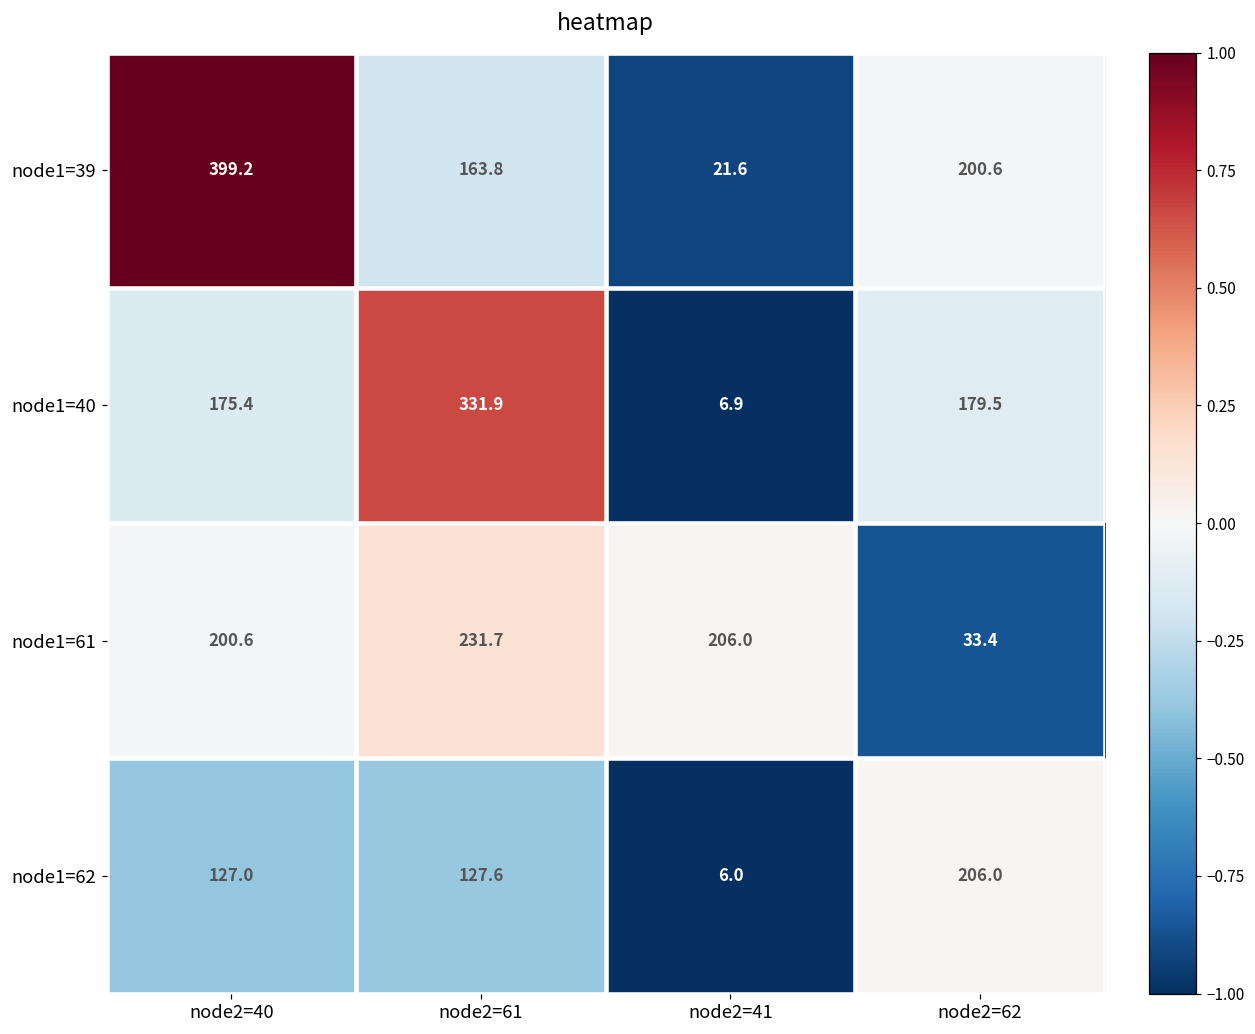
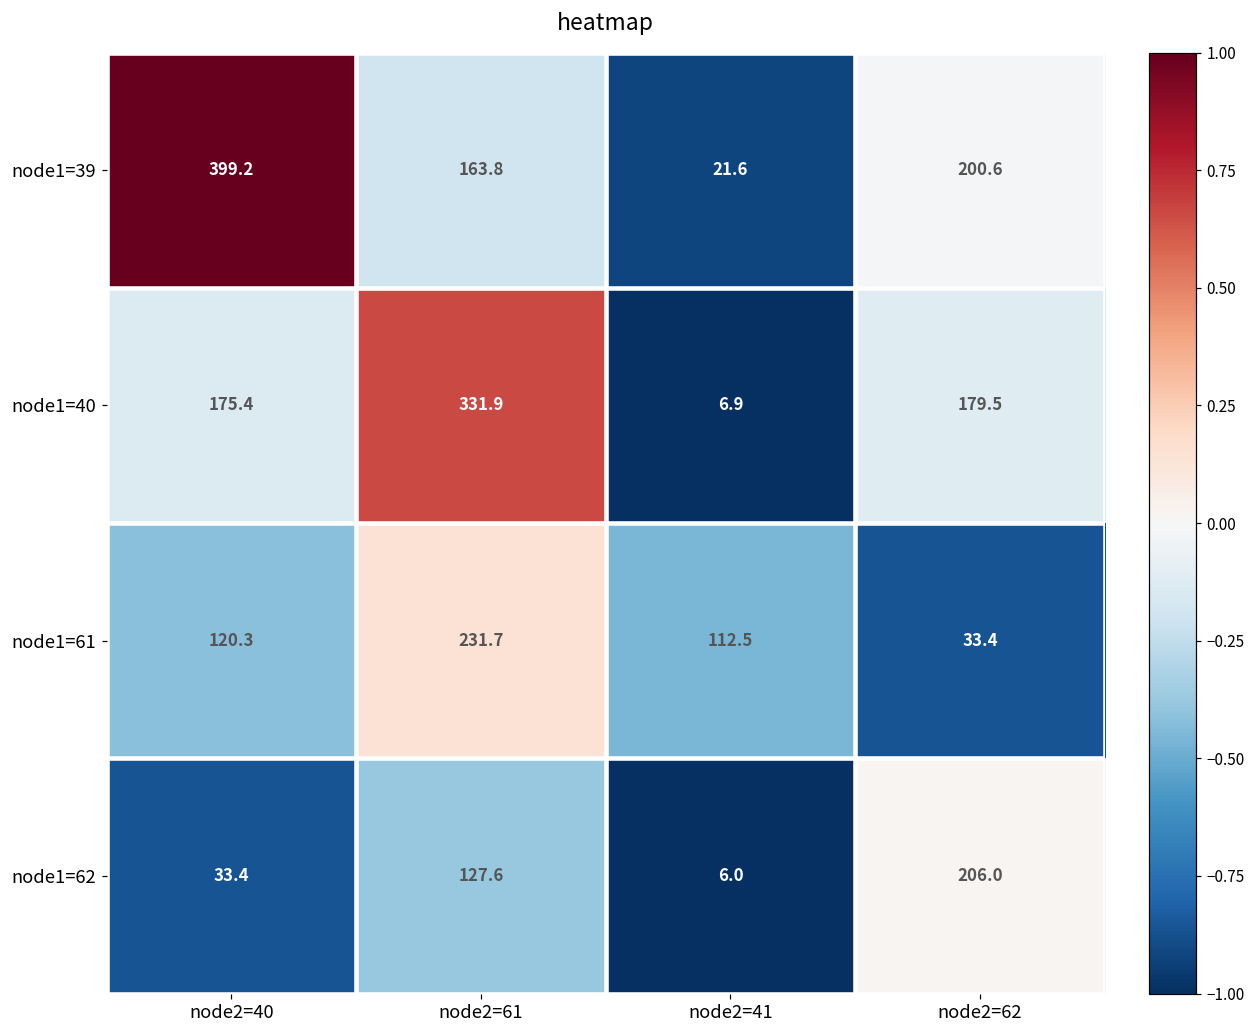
  {
    "node1=39": {
      "node2=40": 399.2,
      "node2=61": 163.8,
      "node2=41": 21.6,
      "node2=62": 200.6
    },
    "node1=40": {
      "node2=40": 175.4,
      "node2=61": 331.9,
      "node2=41": 6.9,
      "node2=62": 179.5
    },
    "node1=61": {
-     "node2=40": 200.6,
+     "node2=40": 120.3,
      "node2=61": 231.7,
-     "node2=41": 206.0,
+     "node2=41": 112.5,
      "node2=62": 33.4
    },
    "node1=62": {
-     "node2=40": 127.0,
+     "node2=40": 33.4,
      "node2=61": 127.6,
      "node2=41": 6.0,
      "node2=62": 206.0
    }
  }
